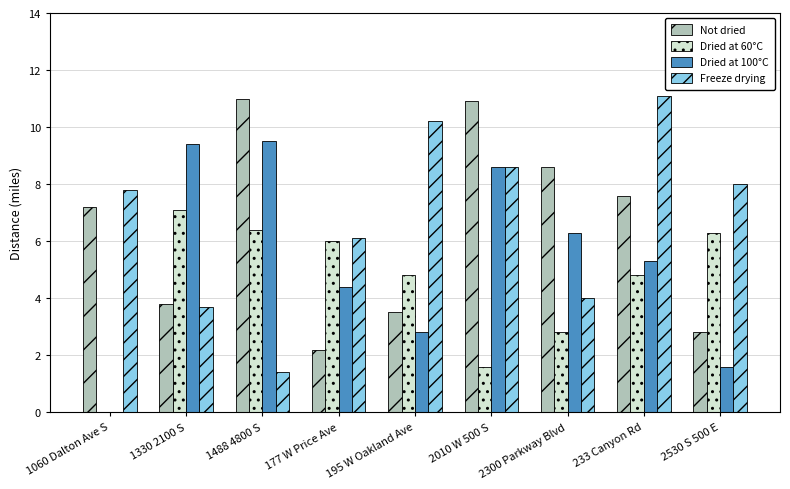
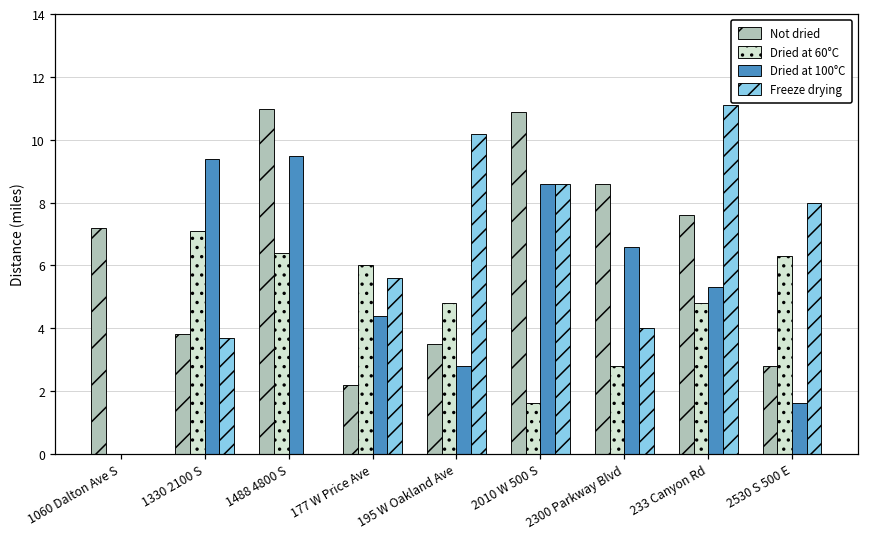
  {
    "Dried at 100°C": {
      "1060 Dalton Ave S": 0.0,
      "1330 2100 S": 9.4,
      "1488 4800 S": 9.5,
      "177 W Price Ave": 4.4,
      "195 W Oakland Ave": 2.8,
      "2010 W 500 S": 8.6,
-     "2300 Parkway Blvd": 6.3,
+     "2300 Parkway Blvd": 6.6,
      "233 Canyon Rd": 5.3,
      "2530 S 500 E": 1.6
    },
    "Freeze drying": {
-     "1060 Dalton Ave S": 7.8,
+     "1060 Dalton Ave S": 0.0,
      "1330 2100 S": 3.7,
-     "1488 4800 S": 1.4,
-     "177 W Price Ave": 6.1,
+     "1488 4800 S": 0.0,
+     "177 W Price Ave": 5.6,
      "195 W Oakland Ave": 10.2,
      "2010 W 500 S": 8.6,
      "2300 Parkway Blvd": 4.0,
      "233 Canyon Rd": 11.1,
      "2530 S 500 E": 8.0
    }
  }
